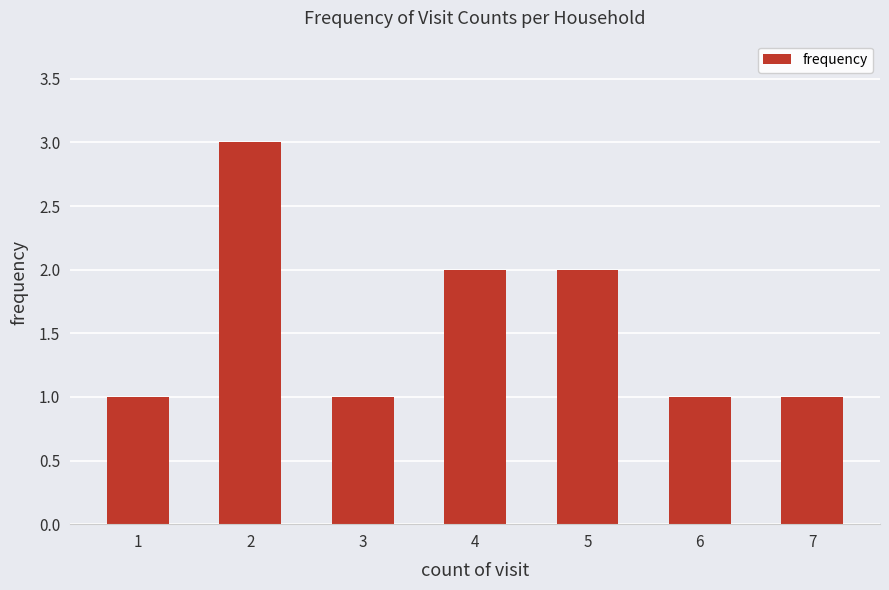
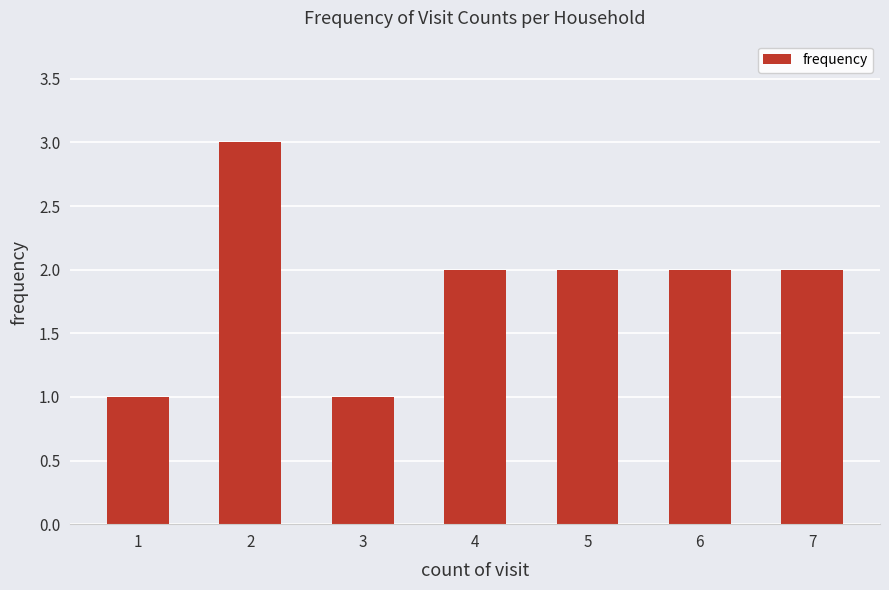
  {
    "1": 1,
    "2": 3,
    "3": 1,
    "4": 2,
    "5": 2,
-   "6": 1,
-   "7": 1
+   "6": 2,
+   "7": 2
  }
